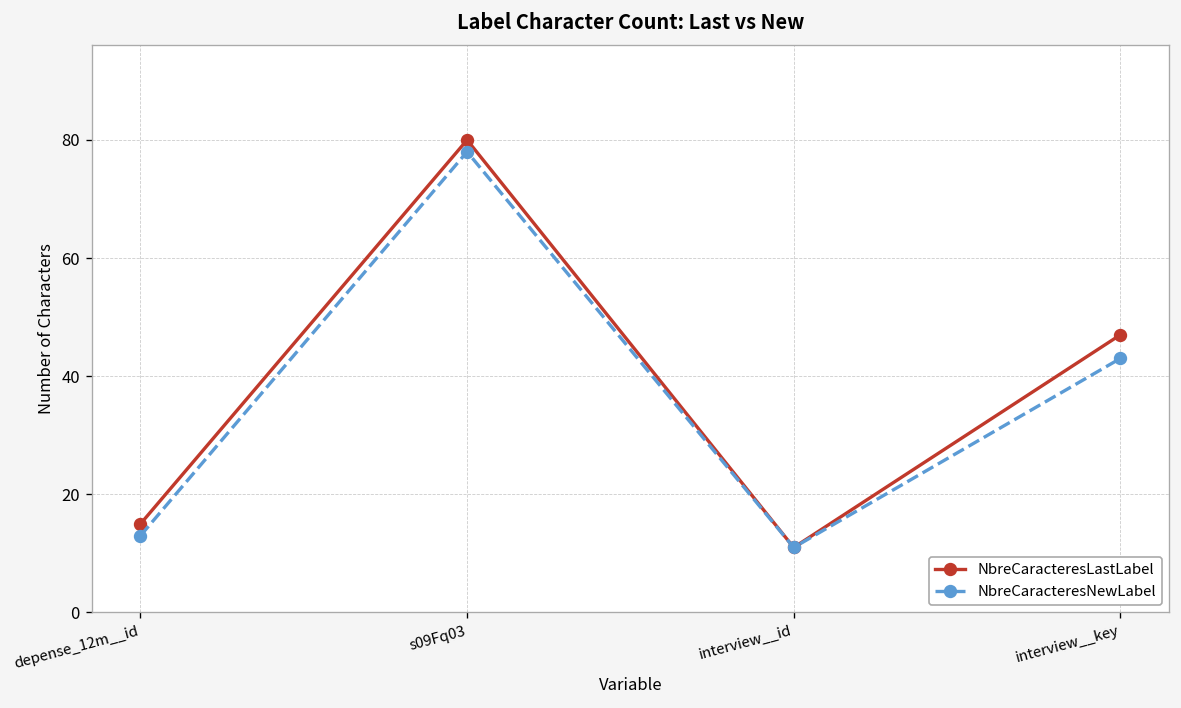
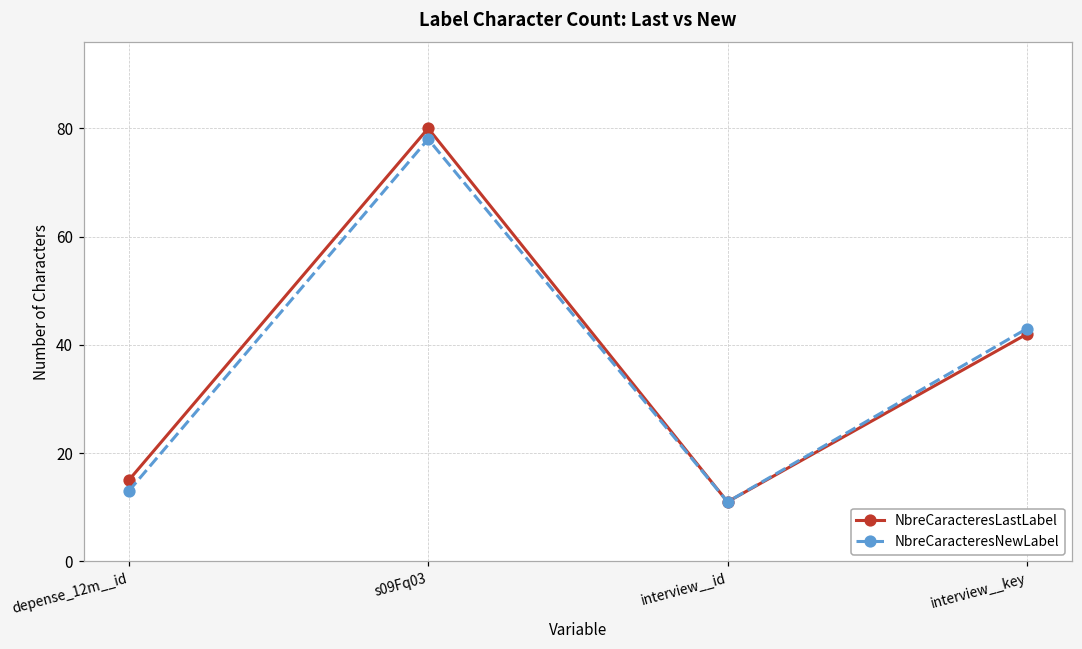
  {
    "NbreCaracteresLastLabel": {
      "depense_12m__id": 15,
      "s09Fq03": 80,
-     "interview__key": 47
+     "interview__key": 42
    },
    "NbreCaracteresNewLabel": {
      "depense_12m__id": 13,
      "s09Fq03": 78,
      "interview__key": 43
    }
  }
